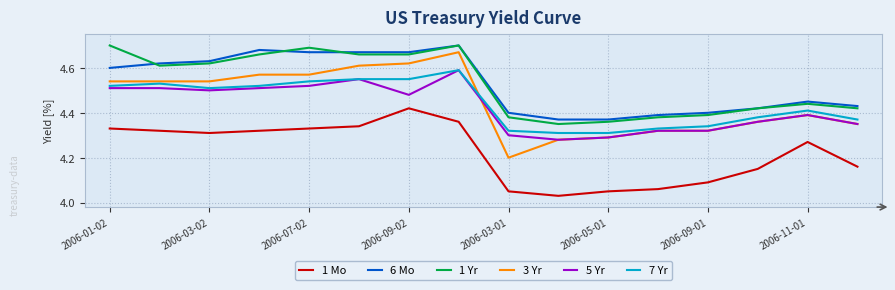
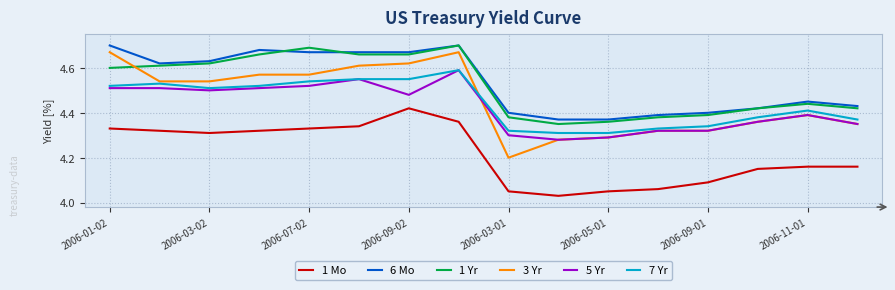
  {
    "1 Mo": {
      "2006-01-02": 4.33,
      "2006-03-02": 4.31,
      "2006-07-02": 4.33,
      "2006-09-02": 4.42,
      "2006-03-01": 4.05,
      "2006-05-01": 4.05,
      "2006-09-01": 4.09,
-     "2006-11-01": 4.27
+     "2006-11-01": 4.16
    },
    "6 Mo": {
-     "2006-01-02": 4.6,
+     "2006-01-02": 4.7,
      "2006-07-02": 4.67,
      "2006-03-01": 4.4
    },
    "1 Yr": {
-     "2006-01-02": 4.7,
+     "2006-01-02": 4.6,
      "2006-07-02": 4.7,
      "2006-03-01": 4.38
    },
    "3 Yr": {
-     "2006-01-02": 4.54,
+     "2006-01-02": 4.67,
      "2006-03-02": 4.54,
      "2006-07-02": 4.57,
      "2006-09-02": 4.62,
      "2006-03-01": 4.20
    },
    "5 Yr": {
      "2006-07-02": 4.52,
      "2006-09-02": 4.48,
      "2006-03-01": 4.30
    },
    "7 Yr": {
      "2006-07-02": 4.54,
      "2006-09-02": 4.55,
      "2006-03-01": 4.32,
      "2006-05-01": 4.31,
      "2006-09-01": 4.34,
      "2006-11-01": 4.41
    }
  }
